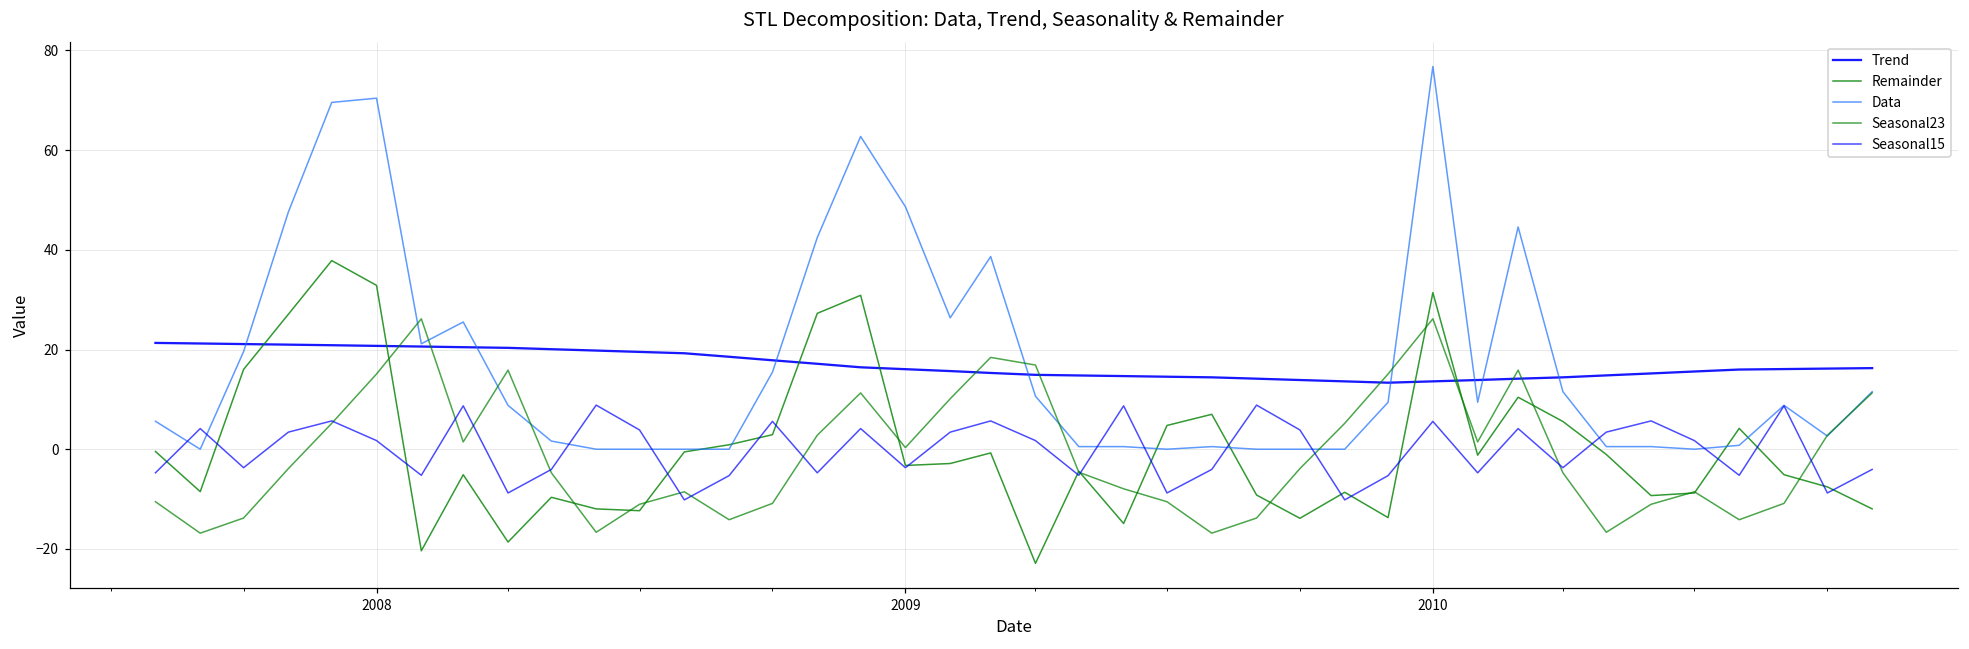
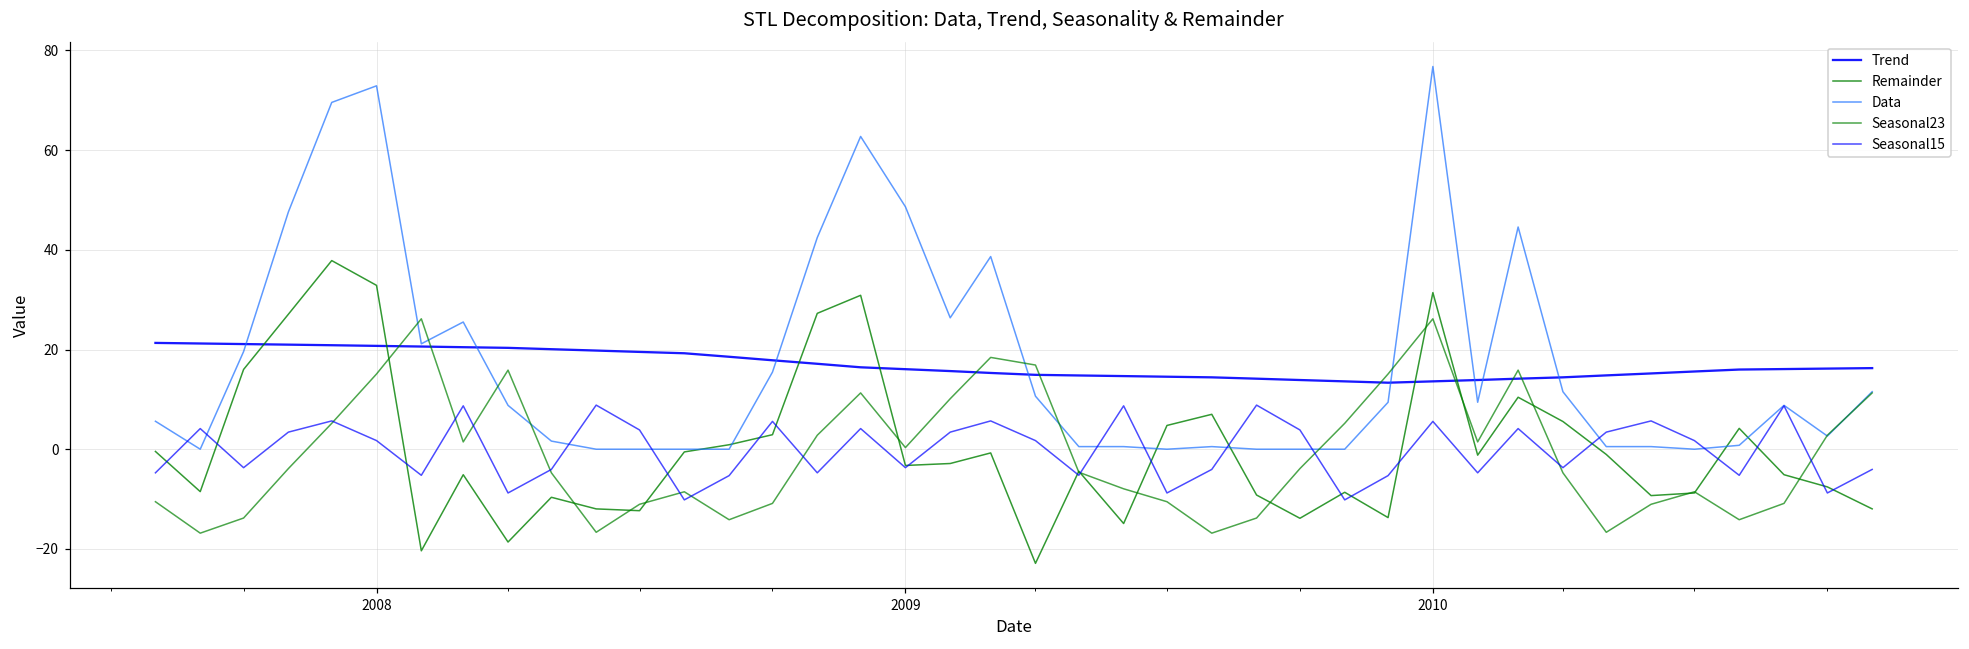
  {
    "Data": {
-     "2008": 70,
+     "2008": 73,
      "2009": 49,
      "2010": 77
    }
  }
